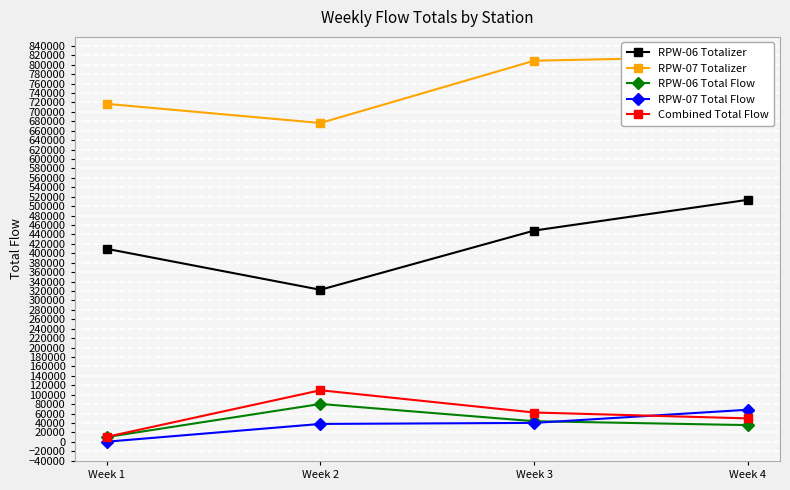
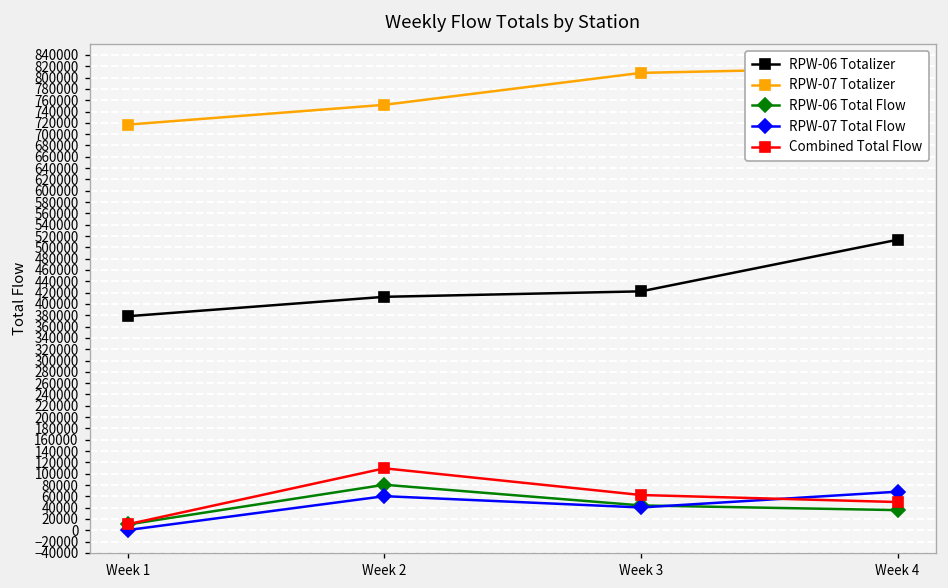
  {
    "RPW-06 Totalizer": {
-     "Week 1": 410000,
-     "Week 2": 320000,
-     "Week 3": 450000,
+     "Week 1": 380000,
+     "Week 2": 410000,
+     "Week 3": 420000,
      "Week 4": 510000
    },
    "RPW-07 Totalizer": {
      "Week 1": 720000,
-     "Week 2": 680000,
+     "Week 2": 750000,
      "Week 3": 810000
    },
    "RPW-06 Total Flow": {
      "Week 2": 80000,
      "Week 4": 40000
    },
    "RPW-07 Total Flow": {
      "Week 1": 0,
-     "Week 2": 40000,
+     "Week 2": 60000,
      "Week 4": 70000
    },
    "Combined Total Flow": {
      "Week 2": 110000,
      "Week 3": 60000,
      "Week 4": 50000
    }
  }
